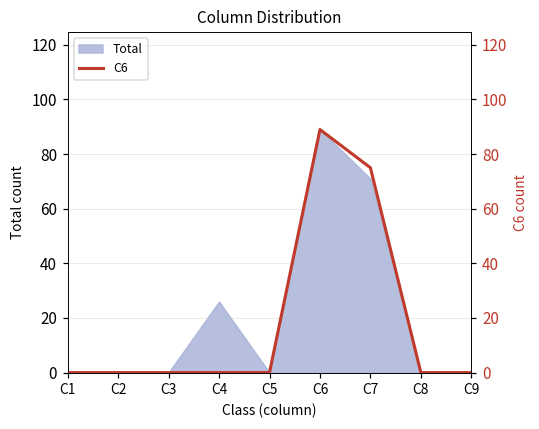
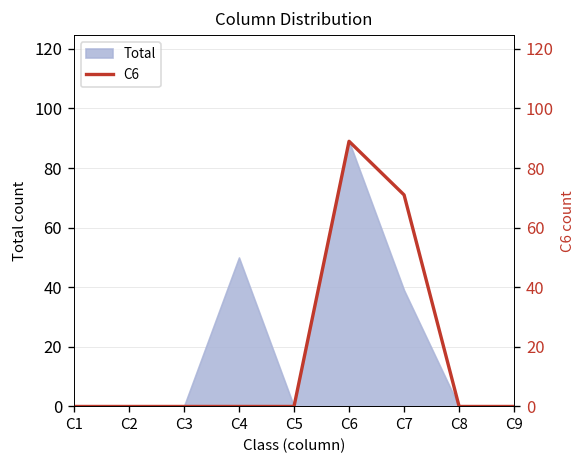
  {
    "Total": {
      "C1": 0,
      "C2": 0,
      "C3": 0,
-     "C4": 26,
+     "C4": 50,
      "C5": 0,
      "C6": 89,
-     "C7": 71,
+     "C7": 39,
      "C8": 0,
      "C9": 0
    },
    "C6": {
      "C1": 0,
      "C2": 0,
      "C3": 0,
      "C4": 0,
      "C5": 0,
      "C6": 89,
-     "C7": 75,
+     "C7": 71,
      "C8": 0,
      "C9": 0
    }
  }
